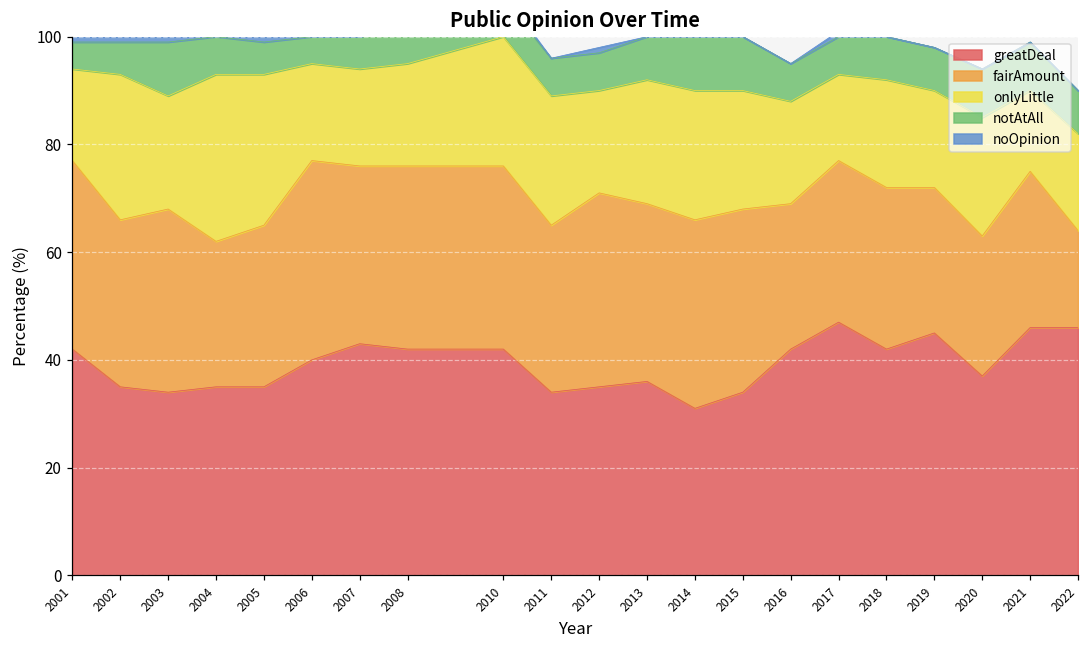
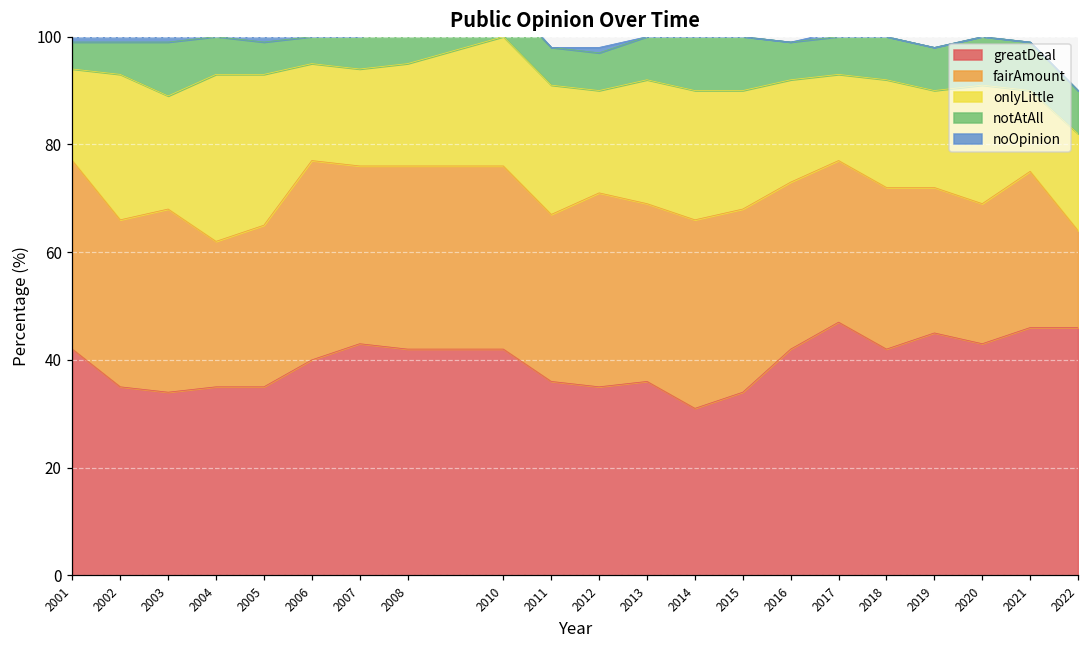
  {
    "greatDeal": {
      "2001": 42,
      "2002": 35,
      "2003": 34,
      "2004": 35,
      "2005": 35,
      "2006": 40,
      "2007": 43,
      "2008": 42,
      "2010": 42,
-     "2011": 34,
+     "2011": 36,
      "2012": 35,
      "2013": 36,
      "2014": 31,
      "2015": 34,
      "2016": 42,
      "2017": 47,
      "2018": 42,
      "2019": 45,
-     "2020": 37,
+     "2020": 43,
      "2021": 46,
      "2022": 46
    },
    "fairAmount": {
      "2001": 35,
      "2002": 31,
      "2003": 34,
      "2004": 27,
      "2005": 30,
      "2006": 37,
      "2007": 33,
      "2008": 34,
      "2010": 34,
      "2011": 31,
      "2012": 36,
      "2013": 33,
      "2014": 35,
      "2015": 34,
-     "2016": 27,
+     "2016": 31,
      "2017": 30,
      "2018": 30,
      "2019": 27,
      "2020": 26,
      "2021": 29,
      "2022": 18
    },
    "onlyLittle": {
      "2001": 17,
      "2002": 27,
      "2003": 21,
      "2004": 31,
      "2005": 28,
      "2006": 18,
      "2007": 18,
      "2008": 19,
      "2010": 24,
      "2011": 24,
      "2012": 19,
      "2013": 23,
      "2014": 24,
      "2015": 22,
      "2016": 19,
      "2017": 16,
      "2018": 20,
      "2019": 18,
      "2022": 18
    },
    "notAtAll": {
      "2001": 5,
      "2002": 6,
      "2003": 10,
      "2005": 6,
      "2012": 7,
      "2017": 7
    },
    "noOpinion": {
      "2001": 1,
      "2002": 1,
      "2003": 1,
      "2005": 1,
      "2012": 1
    }
  }
